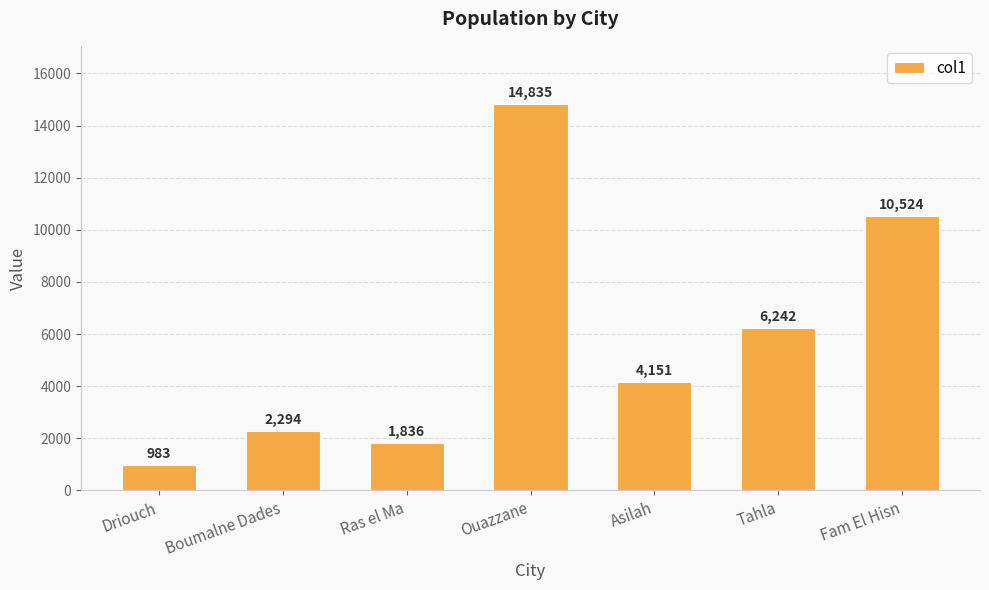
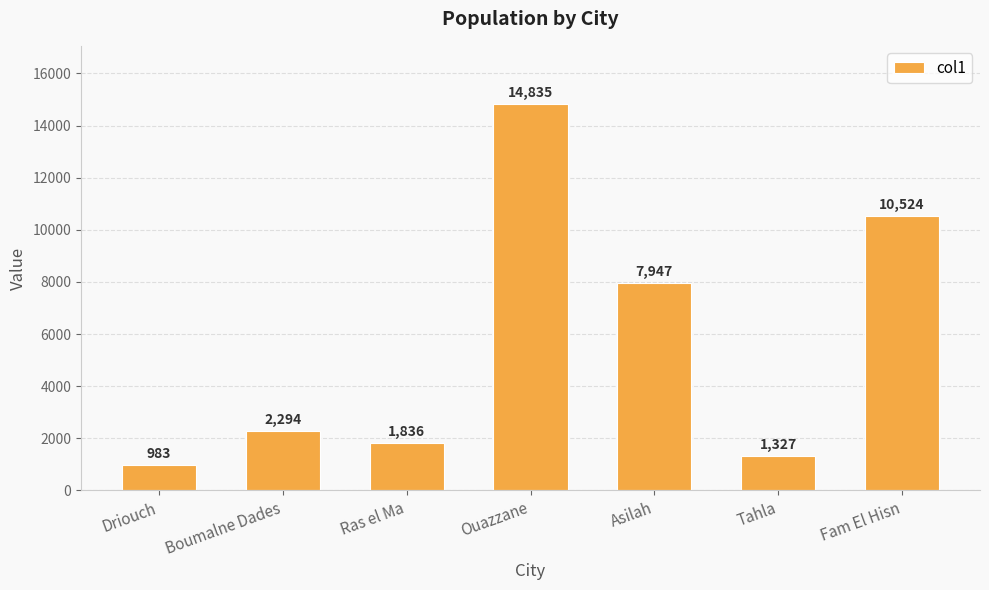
  {
    "Driouch": "983",
    "Boumalne Dades": "2,294",
    "Ras el Ma": "1,836",
    "Ouazzane": "14,835",
-   "Asilah": "4,151",
-   "Tahla": "6,242",
+   "Asilah": "7,947",
+   "Tahla": "1,327",
    "Fam El Hisn": "10,524"
  }
